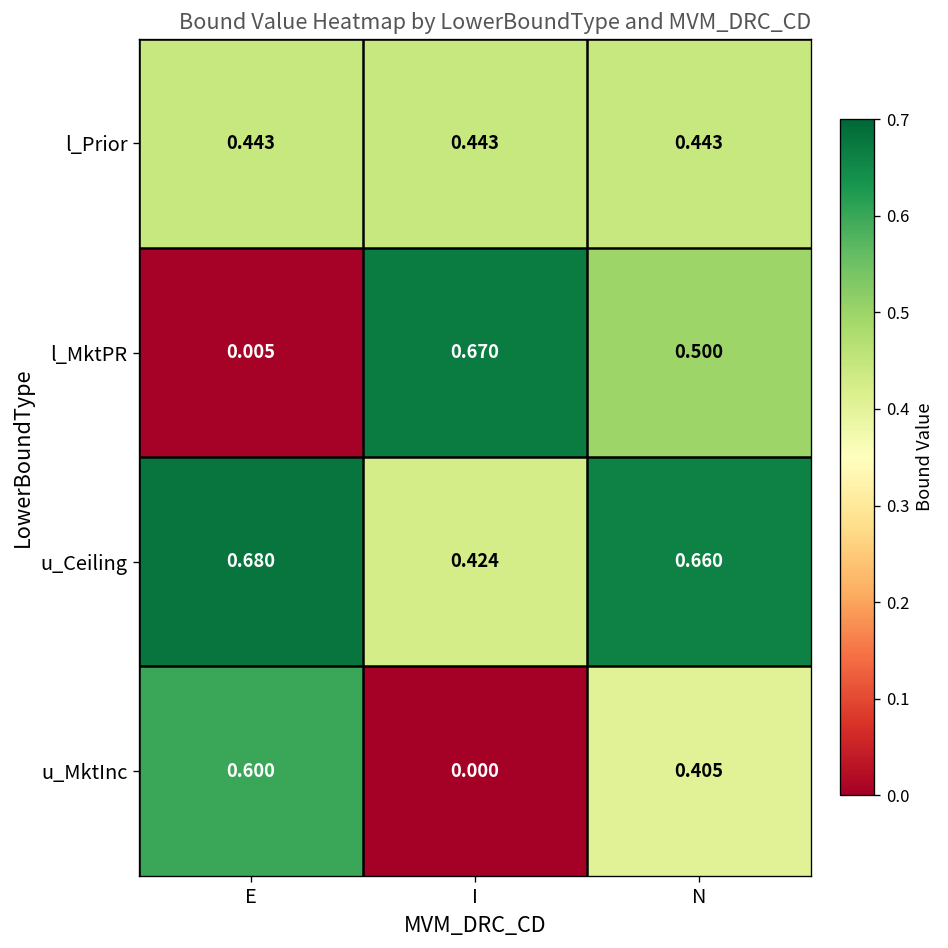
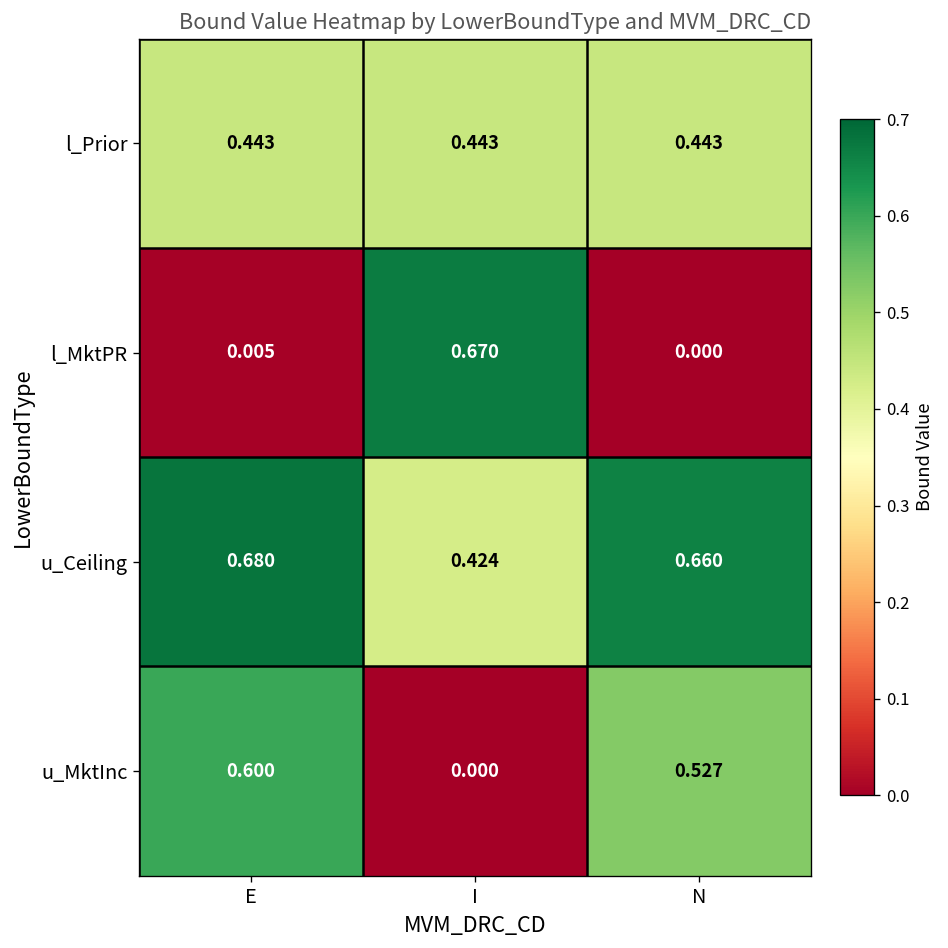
  {
    "l_Prior": {
      "E": 0.443,
      "I": 0.443,
      "N": 0.443
    },
    "l_MktPR": {
      "E": 0.005,
      "I": 0.670,
-     "N": 0.500
+     "N": 0.000
    },
    "u_Ceiling": {
      "E": 0.680,
      "I": 0.424,
      "N": 0.660
    },
    "u_MktInc": {
      "E": 0.600,
      "I": 0.000,
-     "N": 0.405
+     "N": 0.527
    }
  }
